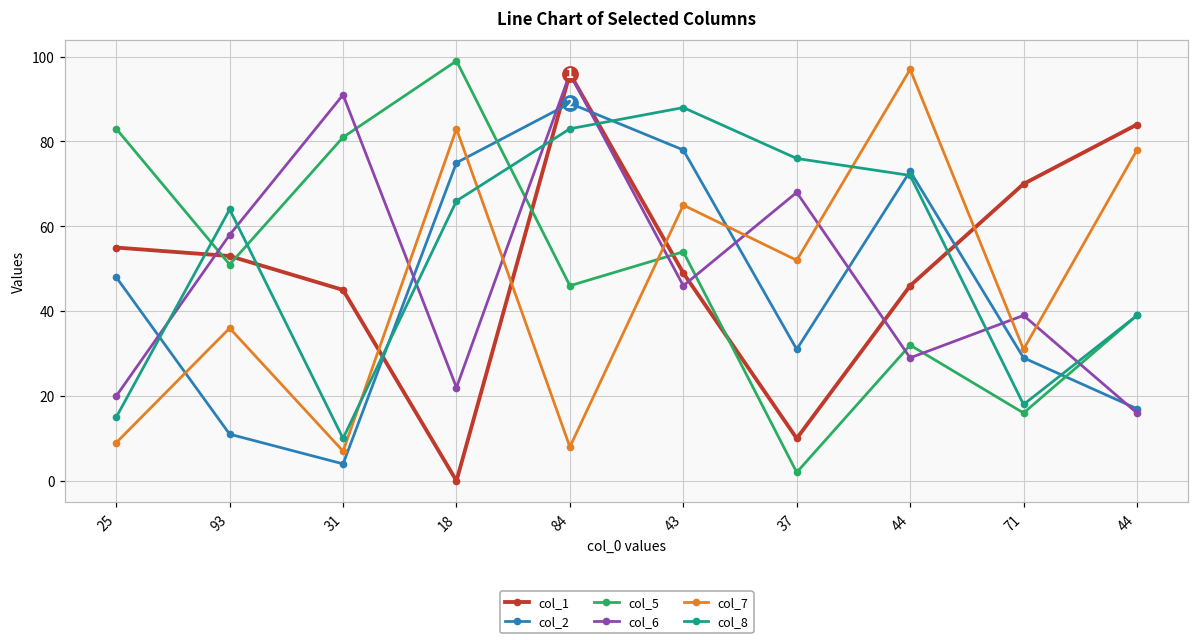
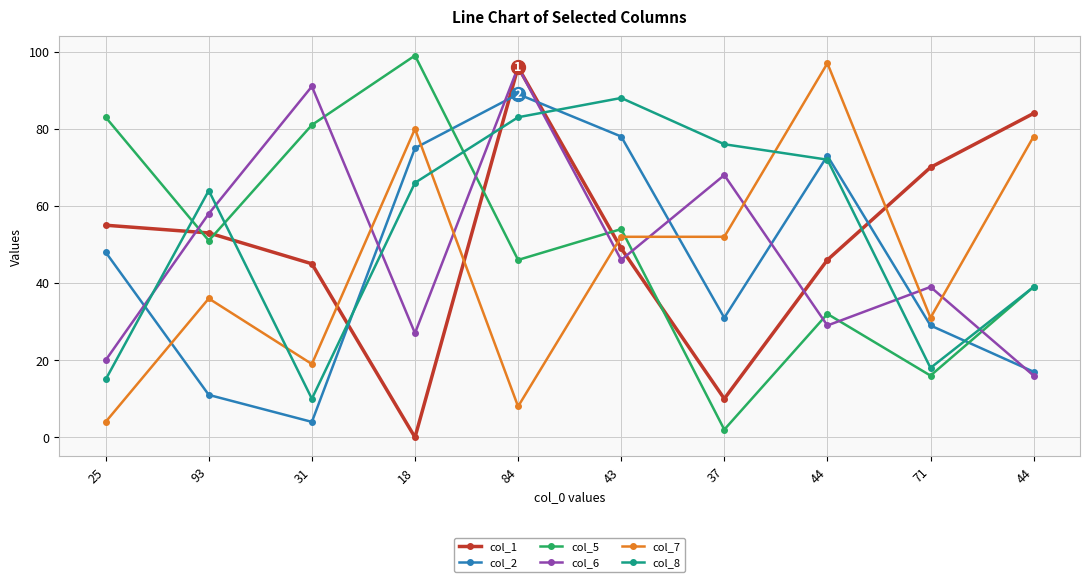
  {
    "col_6": {
      "25": 20,
      "93": 58,
      "31": 91,
-     "18": 22,
+     "18": 27,
      "43": 46,
      "37": 68,
      "71": 39
    },
    "col_7": {
-     "25": 9,
+     "25": 4,
      "93": 36,
-     "31": 7,
-     "18": 83,
+     "31": 19,
+     "18": 80,
      "84": 8,
-     "43": 65,
+     "43": 52,
      "37": 52,
      "71": 31
    }
  }
